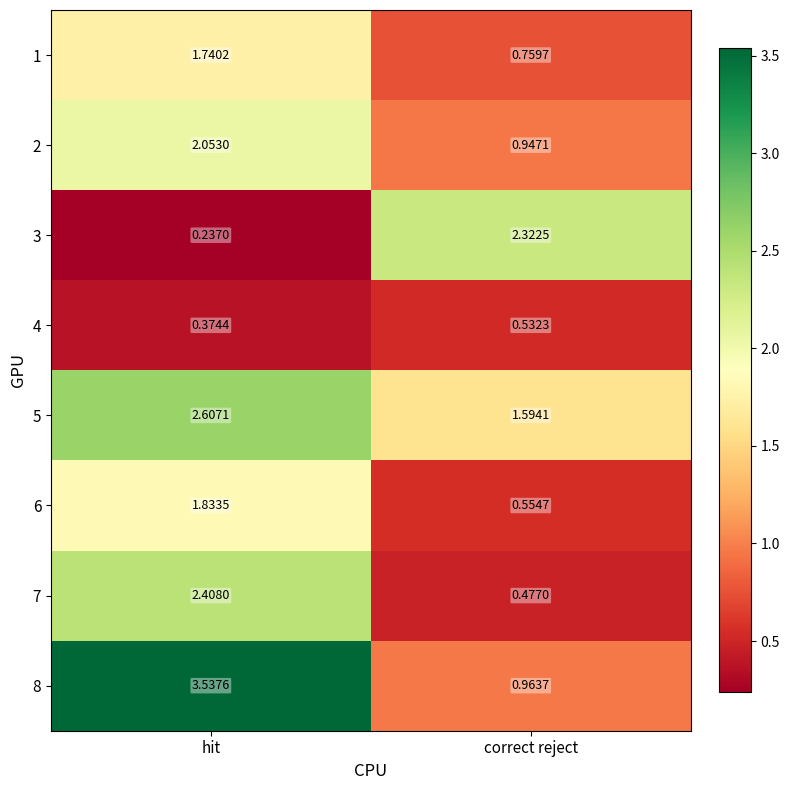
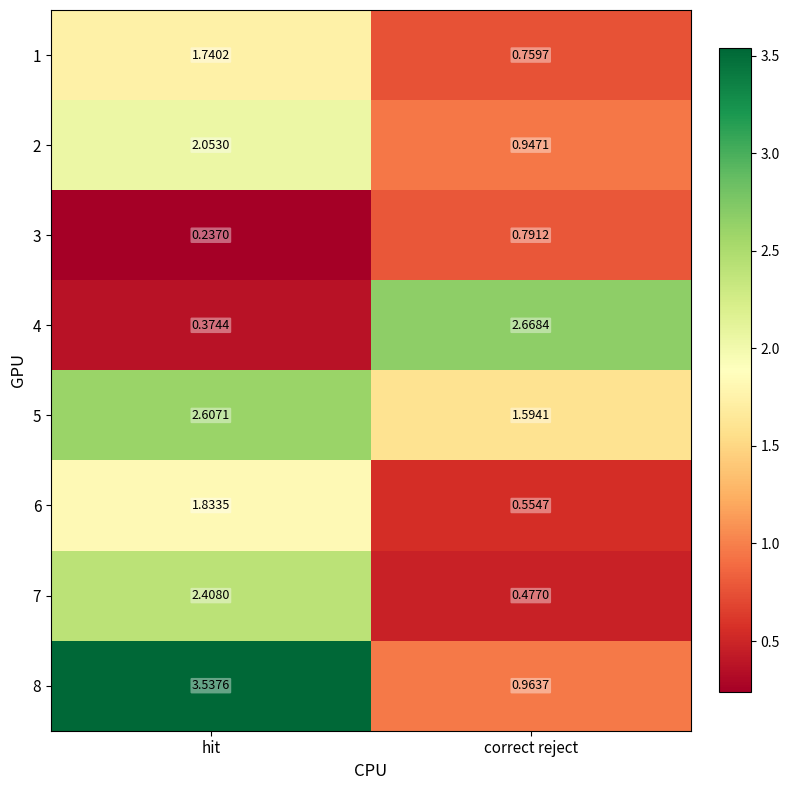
  {
    "3": {
-     "correct reject": 2.3225
+     "correct reject": 0.7912
    },
    "4": {
-     "correct reject": 0.5323
+     "correct reject": 2.6684
    }
  }
